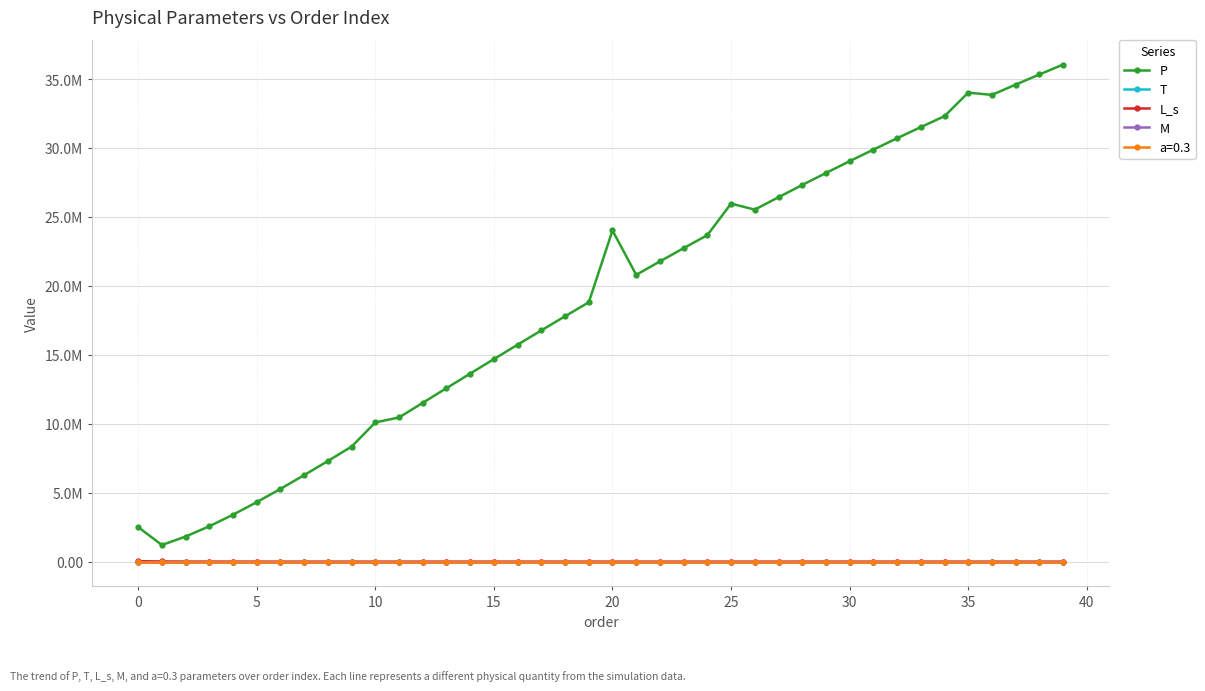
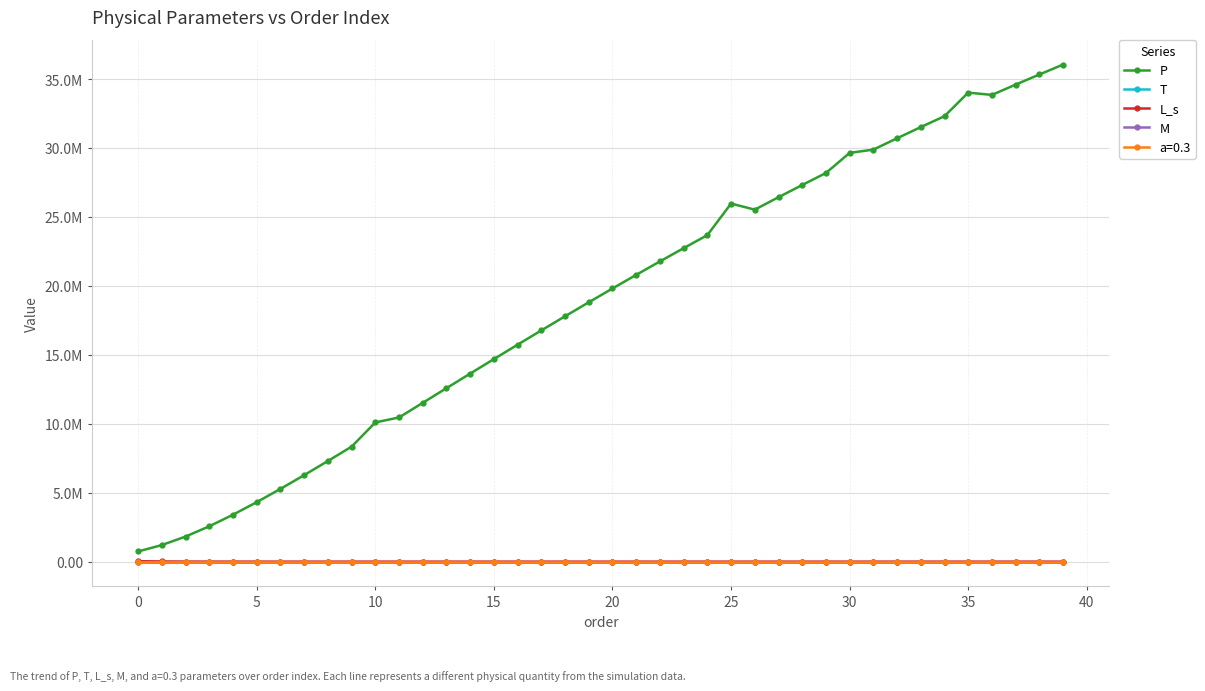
  {
    "P": {
-     "0": 2500000,
+     "0": 700000,
      "5": 4300000,
      "10": 10100000,
      "15": 14700000,
-     "20": 24000000,
+     "20": 19800000,
      "25": 26000000,
-     "30": 29000000,
+     "30": 29700000,
      "35": 34000000
    }
  }
